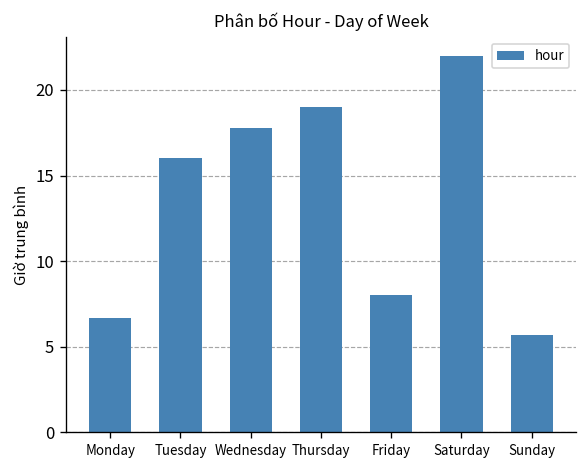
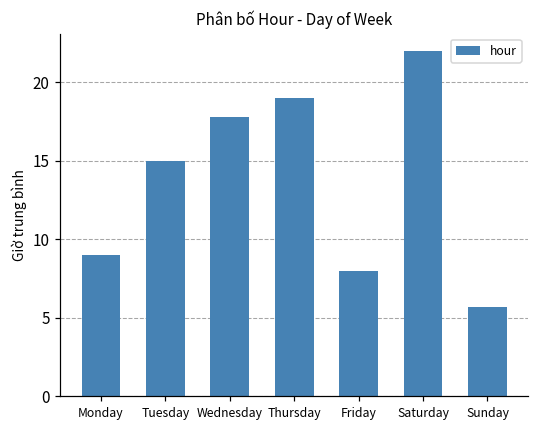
  {
-   "Monday": 6.7,
-   "Tuesday": 16,
+   "Monday": 9.0,
+   "Tuesday": 15,
    "Wednesday": 17.8,
    "Thursday": 19.0,
    "Friday": 8.0,
    "Saturday": 22.0,
    "Sunday": 5.7
  }
